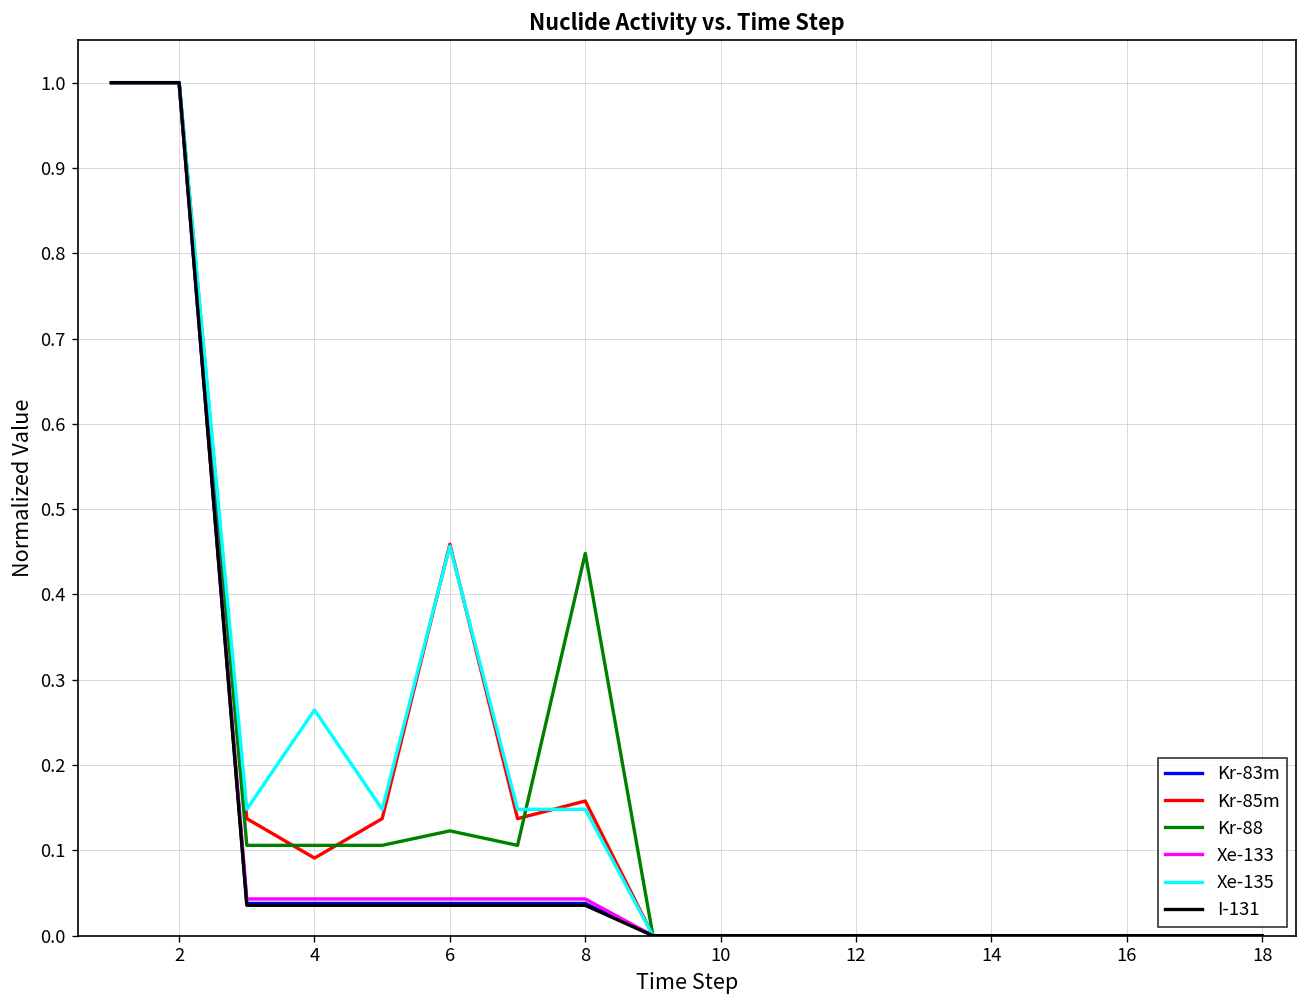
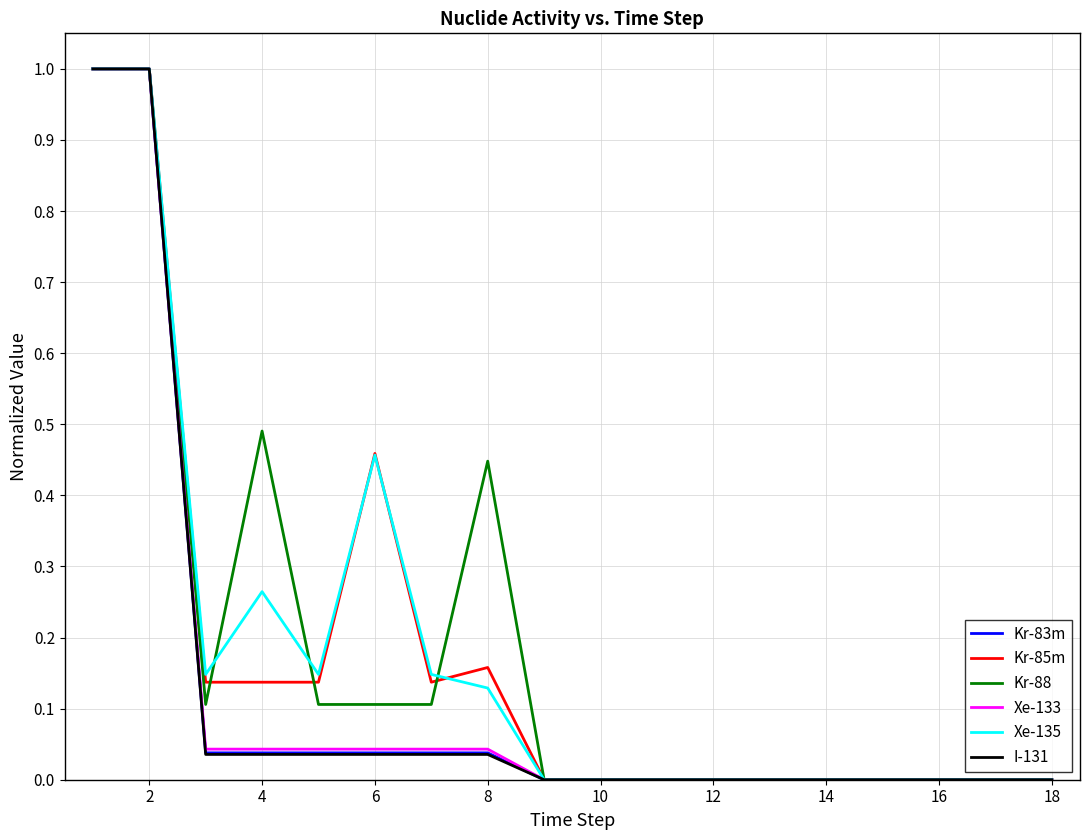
  {
    "Kr-85m": {
-     "4": 0.09,
+     "4": 0.14,
      "8": 0.16
    },
    "Kr-88": {
-     "4": 0.11,
-     "6": 0.12,
+     "4": 0.49,
+     "6": 0.11,
      "8": 0.45
    },
    "Xe-133": {
      "4": 0.04,
      "6": 0.04,
      "8": 0.04
    },
    "Xe-135": {
      "4": 0.26,
-     "8": 0.15
+     "8": 0.13
    }
  }
